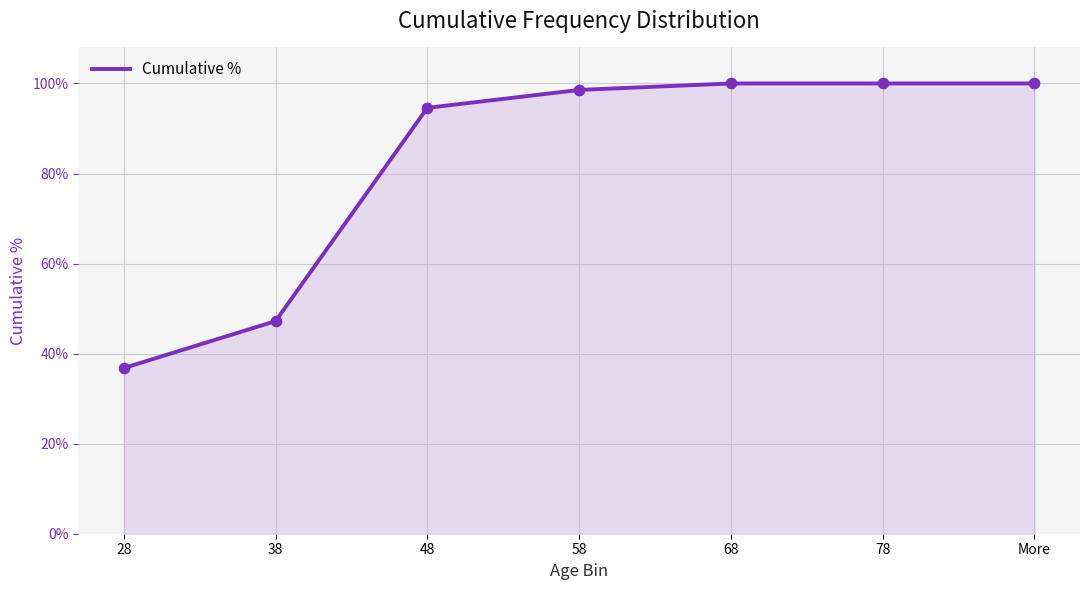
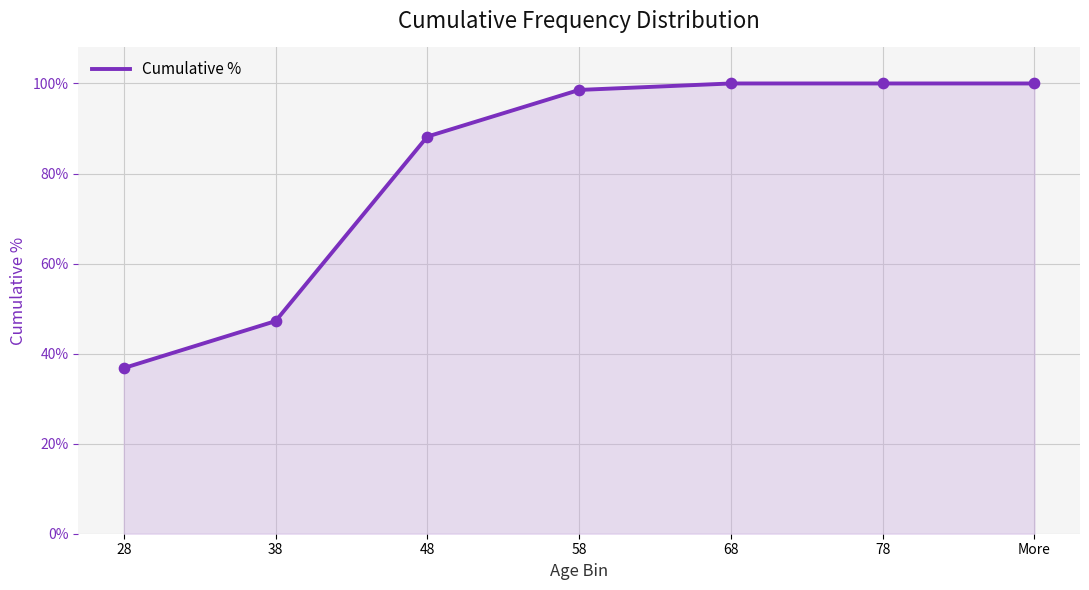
  {
    "28": "37%",
    "38": "47%",
-   "48": "95%",
+   "48": "88%",
    "58": "99%",
    "68": "100%",
    "78": "100%",
    "More": "100%"
  }
